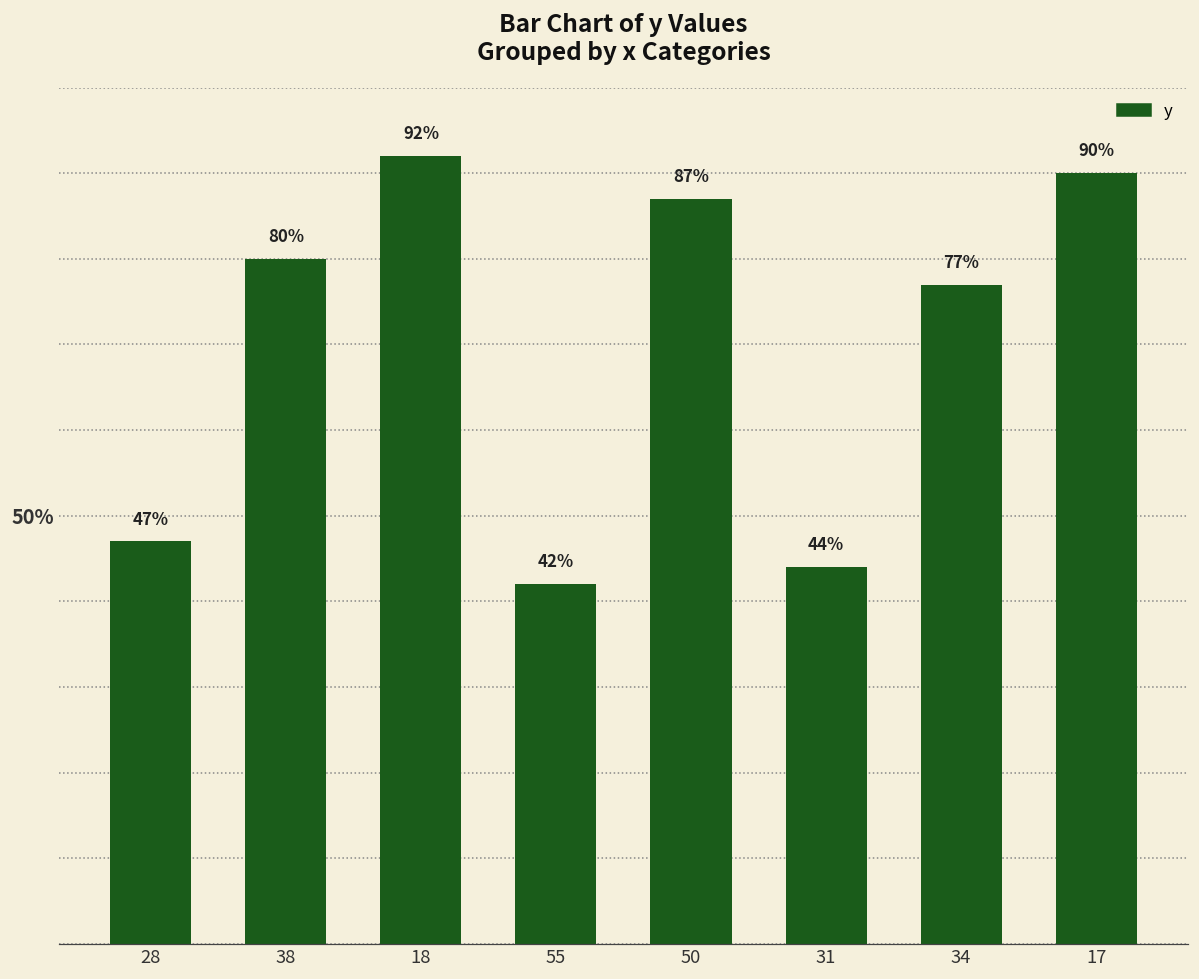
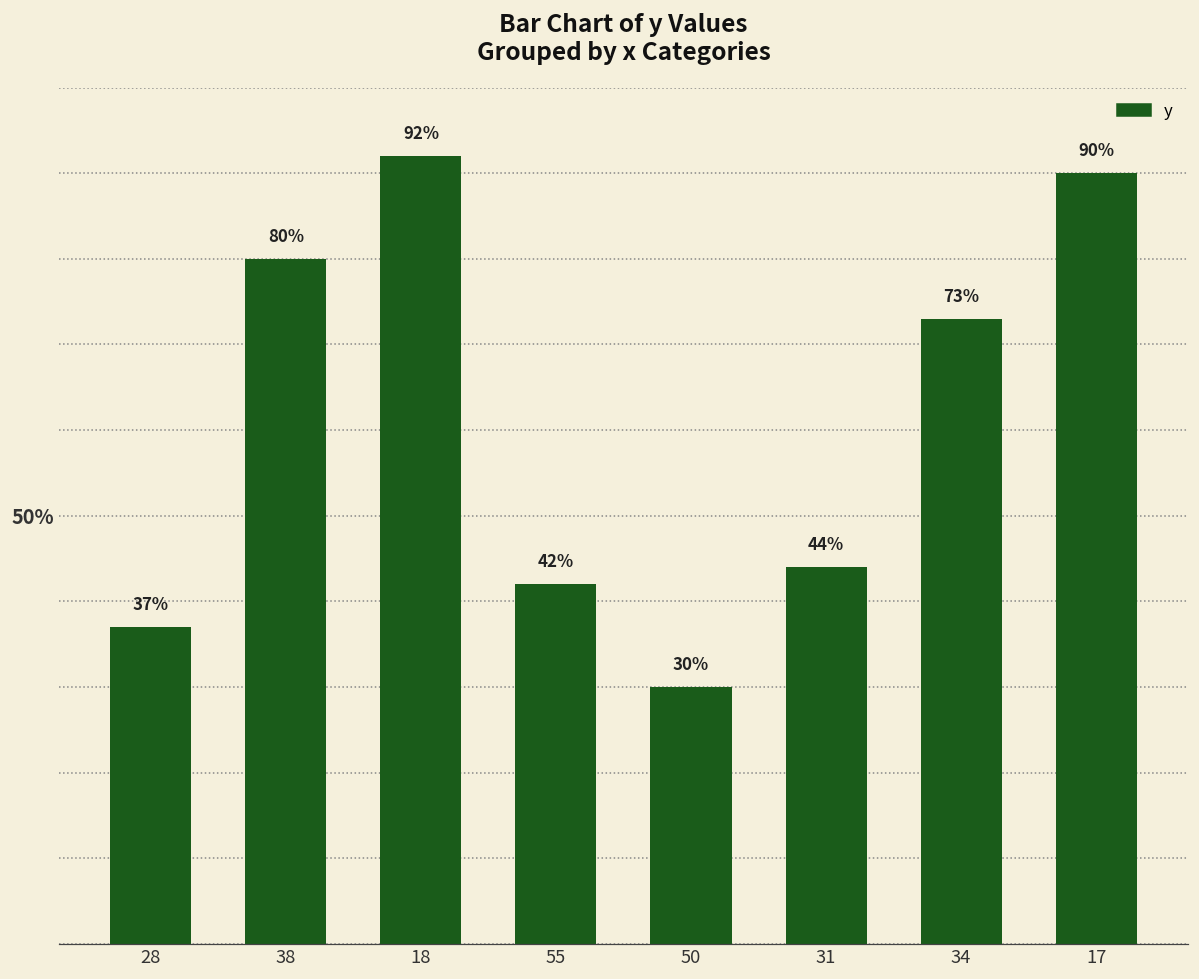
  {
-   "28": "47%",
+   "28": "37%",
    "38": "80%",
    "18": "92%",
    "55": "42%",
-   "50": "87%",
+   "50": "30%",
    "31": "44%",
-   "34": "77%",
+   "34": "73%",
    "17": "90%"
  }
